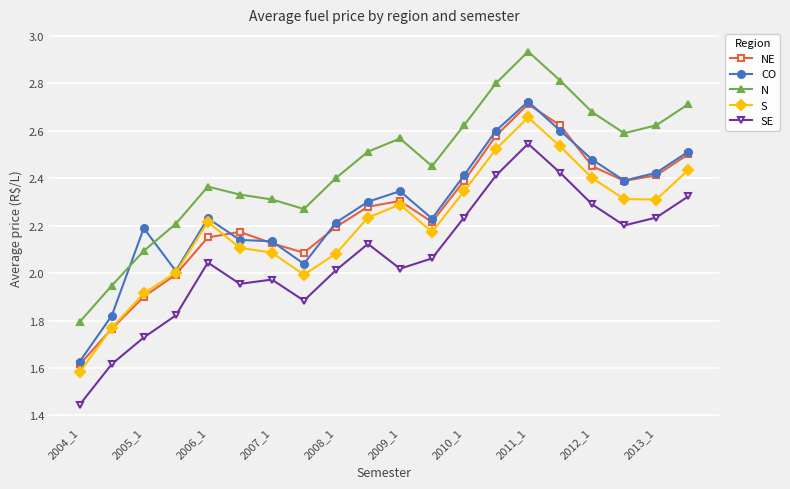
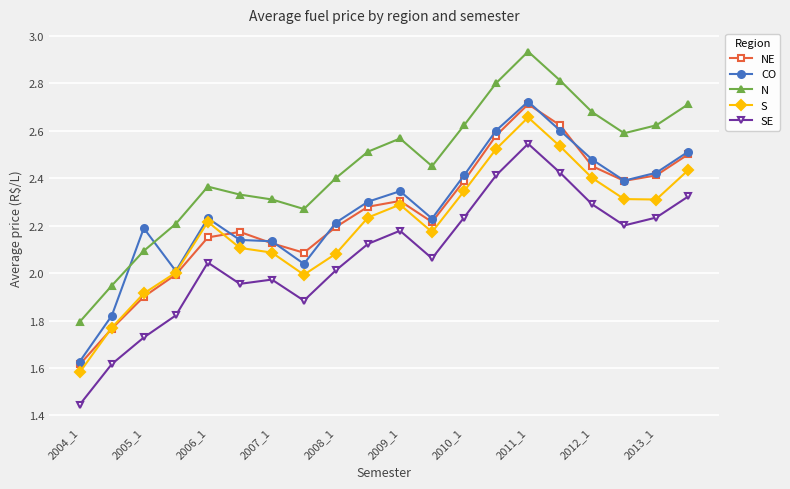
  {
    "NE": {
      "2004_1": 1.62,
      "2005_1": 1.90,
      "2006_1": 2.15,
      "2008_1": 2.19,
      "2009_1": 2.30,
      "2010_1": 2.39,
      "2011_1": 2.71,
      "2012_1": 2.45,
      "2013_1": 2.41
    },
    "CO": {
      "2004_1": 1.63,
      "2005_1": 2.19,
      "2006_1": 2.23,
      "2008_1": 2.21,
      "2009_1": 2.35,
      "2010_1": 2.41,
      "2011_1": 2.72,
      "2012_1": 2.48,
      "2013_1": 2.42
    },
    "N": {
      "2004_1": 1.79,
      "2005_1": 2.09,
      "2006_1": 2.36,
      "2007_1": 2.31,
      "2008_1": 2.40,
      "2009_1": 2.57,
      "2010_1": 2.62,
      "2011_1": 2.93,
      "2012_1": 2.68,
      "2013_1": 2.62
    },
    "S": {
      "2004_1": 1.58,
      "2005_1": 1.91,
      "2006_1": 2.22,
      "2007_1": 2.09,
      "2008_1": 2.08,
      "2009_1": 2.29,
      "2010_1": 2.35,
      "2011_1": 2.66,
      "2012_1": 2.40,
      "2013_1": 2.31
    },
    "SE": {
      "2004_1": 1.45,
      "2005_1": 1.73,
      "2006_1": 2.04,
      "2007_1": 1.97,
      "2008_1": 2.01,
-     "2009_1": 2.02,
+     "2009_1": 2.18,
      "2010_1": 2.23,
      "2011_1": 2.55,
      "2012_1": 2.29,
      "2013_1": 2.23
    }
  }
